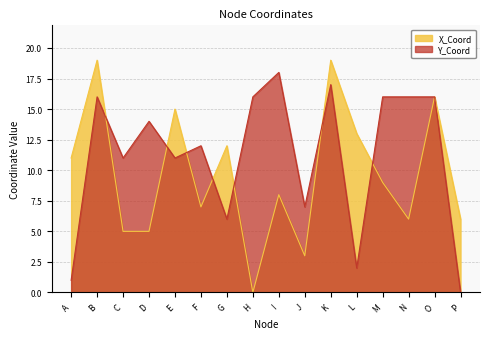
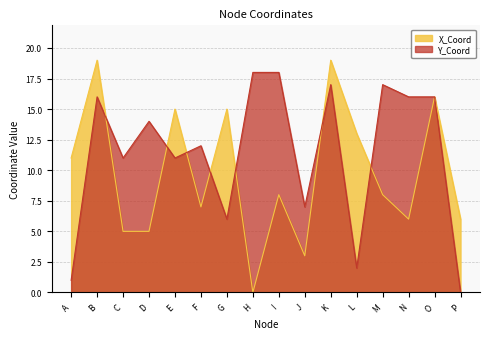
  {
    "X_Coord": {
      "A": 11,
      "B": 19,
      "C": 5,
      "D": 5,
      "E": 15,
      "F": 7,
-     "G": 12,
+     "G": 15,
      "H": 0,
      "I": 8,
      "J": 3,
      "K": 19,
      "L": 13,
-     "M": 9,
+     "M": 8,
      "N": 6,
      "P": 6
    },
    "Y_Coord": {
      "A": 1,
      "B": 16,
      "C": 11,
      "D": 14,
      "E": 11,
      "F": 12,
      "G": 6,
-     "H": 16,
+     "H": 18,
      "I": 18,
      "J": 7,
      "K": 17,
      "L": 2,
-     "M": 16,
+     "M": 17,
      "N": 16,
      "P": 0
    }
  }
